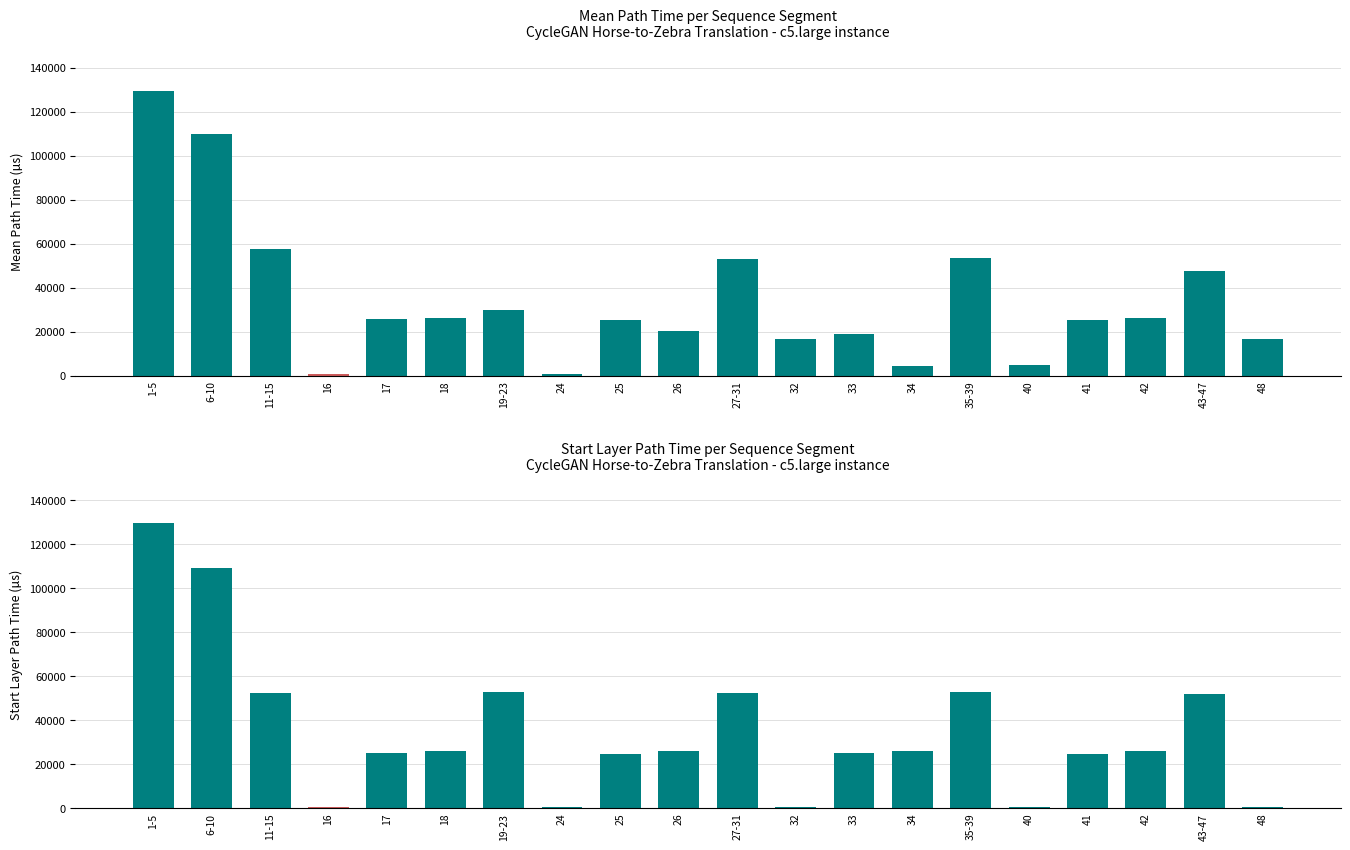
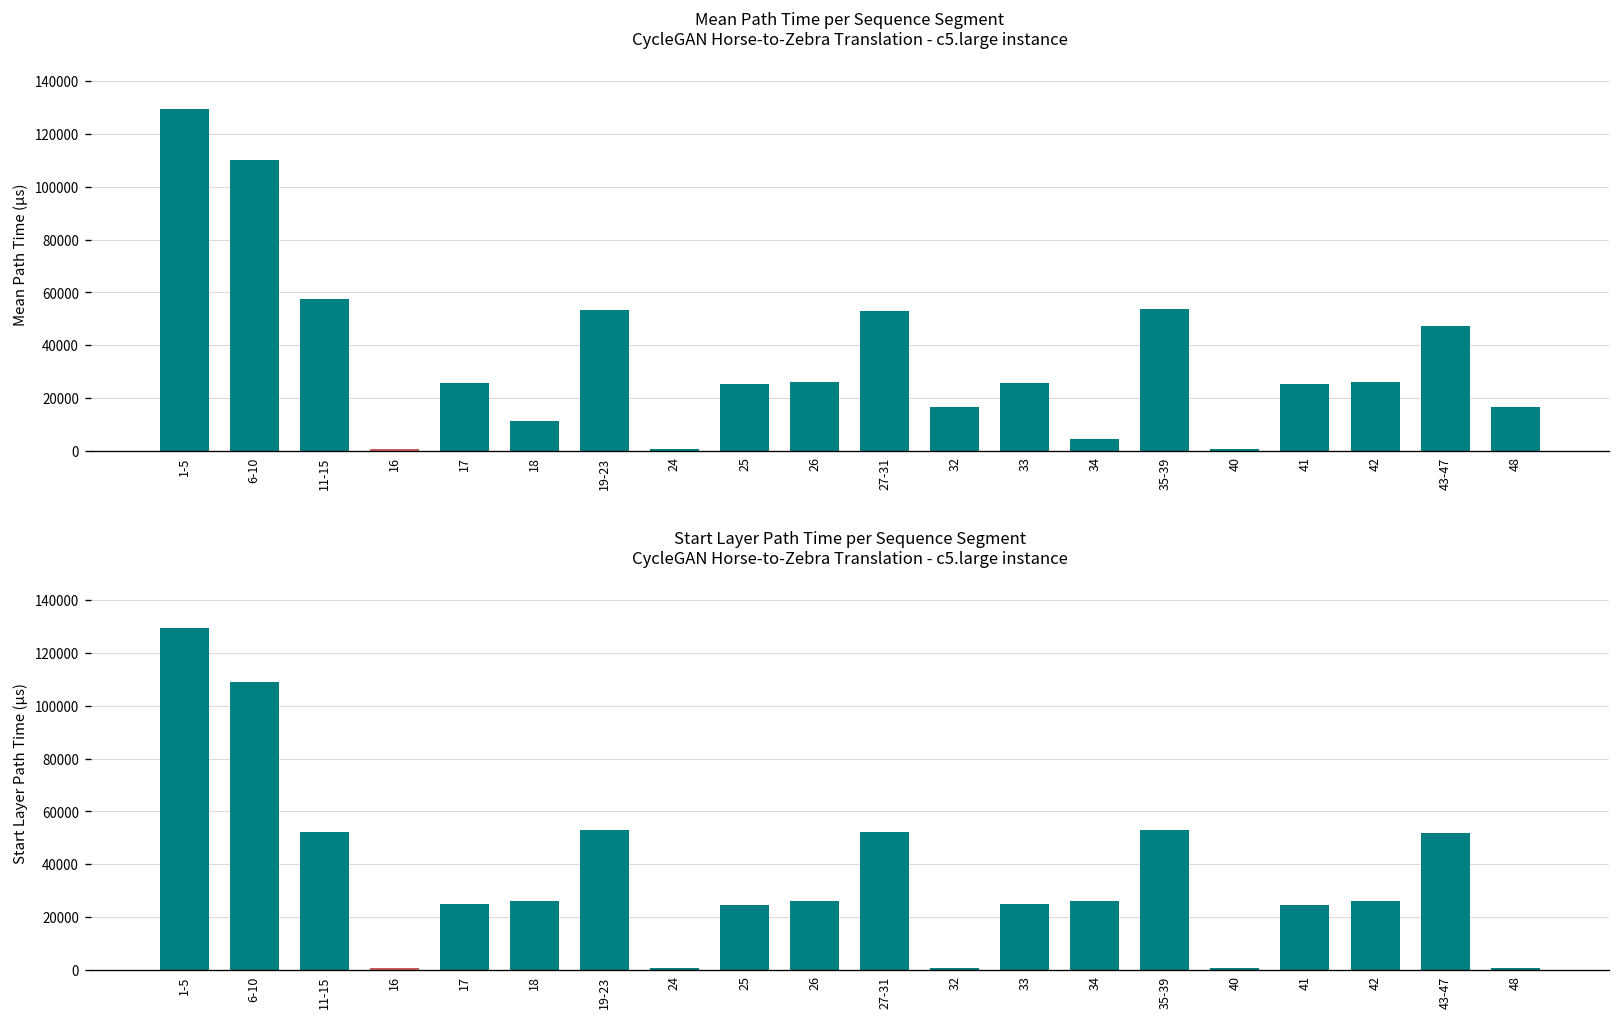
  {
    "Mean Path Time per Sequence Segment CycleGAN Horse-to-Zebra Translation - c5.large instance": {
      "1-5": 130000,
      "6-10": 110000,
      "11-15": 58000,
      "17": 26000,
-     "18": 26000,
-     "19-23": 30000,
+     "18": 11000,
+     "19-23": 53000,
      "25": 25000,
-     "26": 20000,
+     "26": 26000,
      "27-31": 53000,
      "32": 17000,
-     "33": 19000,
+     "33": 26000,
      "34": 4000,
      "35-39": 54000,
-     "40": 5000,
+     "40": 1000,
      "41": 25000,
      "42": 26000,
      "43-47": 47000,
      "48": 17000
    },
    "Start Layer Path Time per Sequence Segment CycleGAN Horse-to-Zebra Translation - c5.large instance": {
      "1-5": 129000,
      "6-10": 109000,
      "11-15": 52000,
      "17": 25000,
      "18": 26000,
      "19-23": 53000,
      "25": 25000,
      "26": 26000,
      "27-31": 52000,
      "33": 25000,
      "34": 26000,
      "35-39": 53000,
      "41": 25000,
      "42": 26000,
      "43-47": 52000
    }
  }
